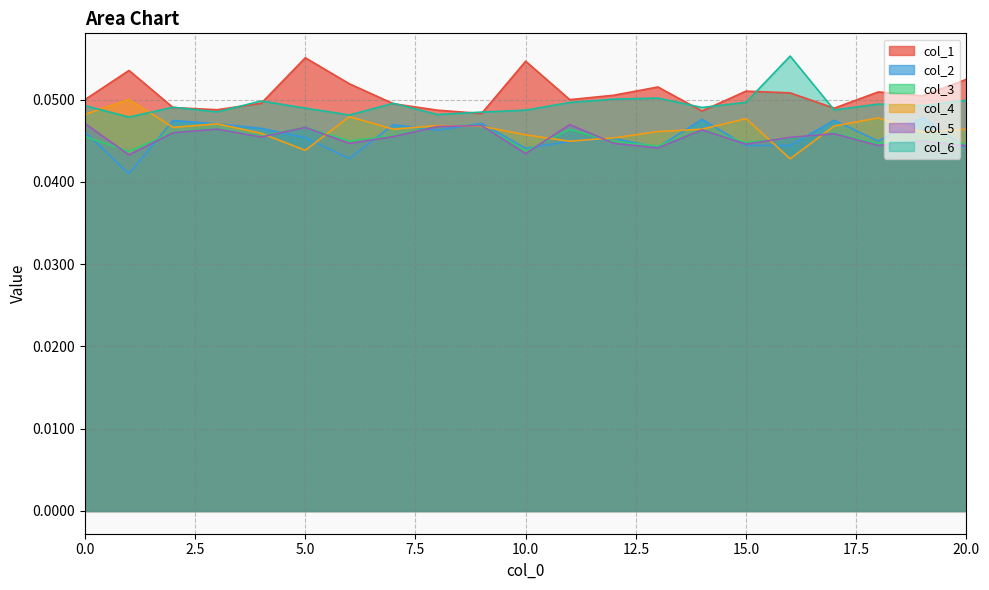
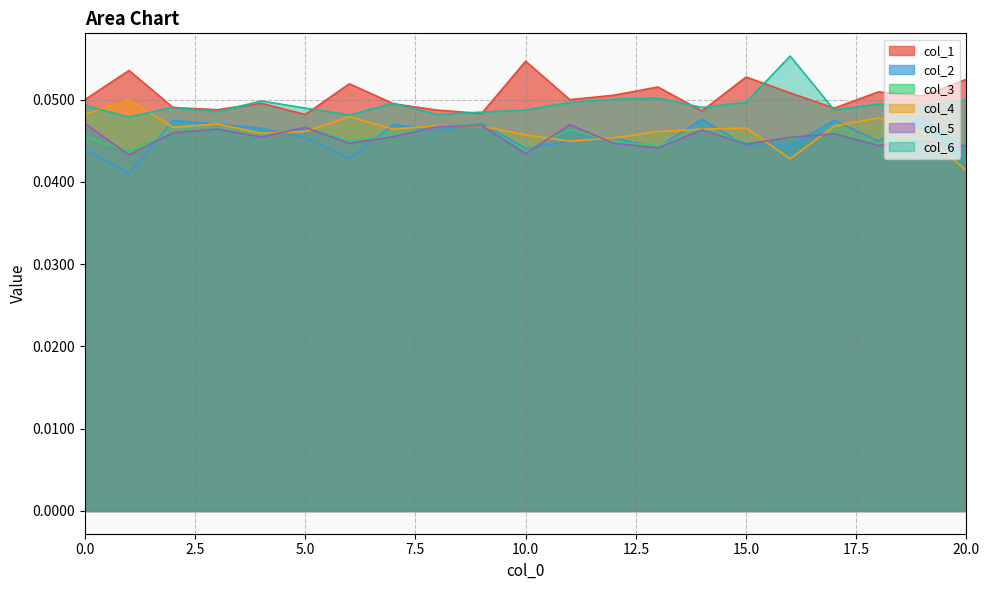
  {
    "col_1": {
      "0.0": 0.050,
-     "5.0": 0.055,
+     "5.0": 0.048,
      "10.0": 0.055,
-     "15.0": 0.051,
+     "15.0": 0.053,
      "20.0": 0.052
    },
    "col_2": {
-     "0.0": 0.046,
+     "0.0": 0.044,
      "5.0": 0.045,
      "10.0": 0.044
    },
    "col_4": {
      "0.0": 0.048,
-     "5.0": 0.044,
+     "5.0": 0.046,
      "10.0": 0.046,
-     "15.0": 0.048,
-     "20.0": 0.046
+     "15.0": 0.047,
+     "20.0": 0.041
    },
    "col_5": {
      "0.0": 0.047
    }
  }
